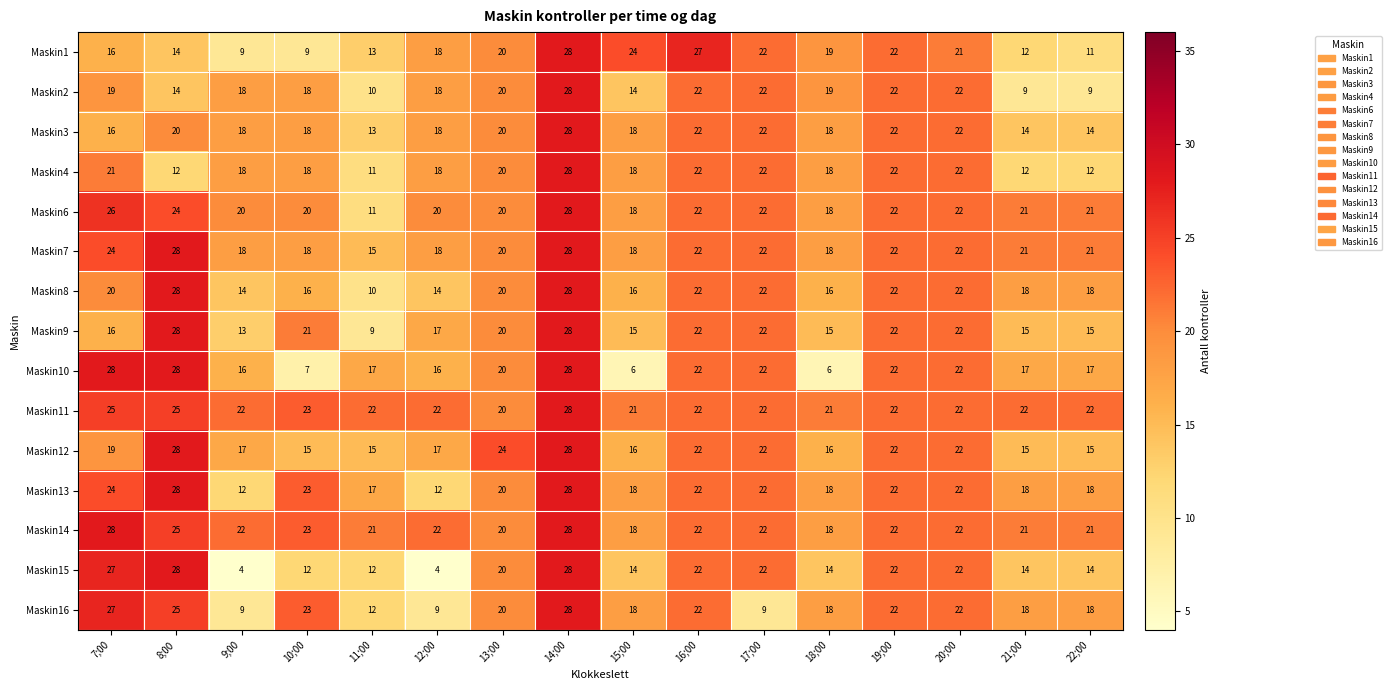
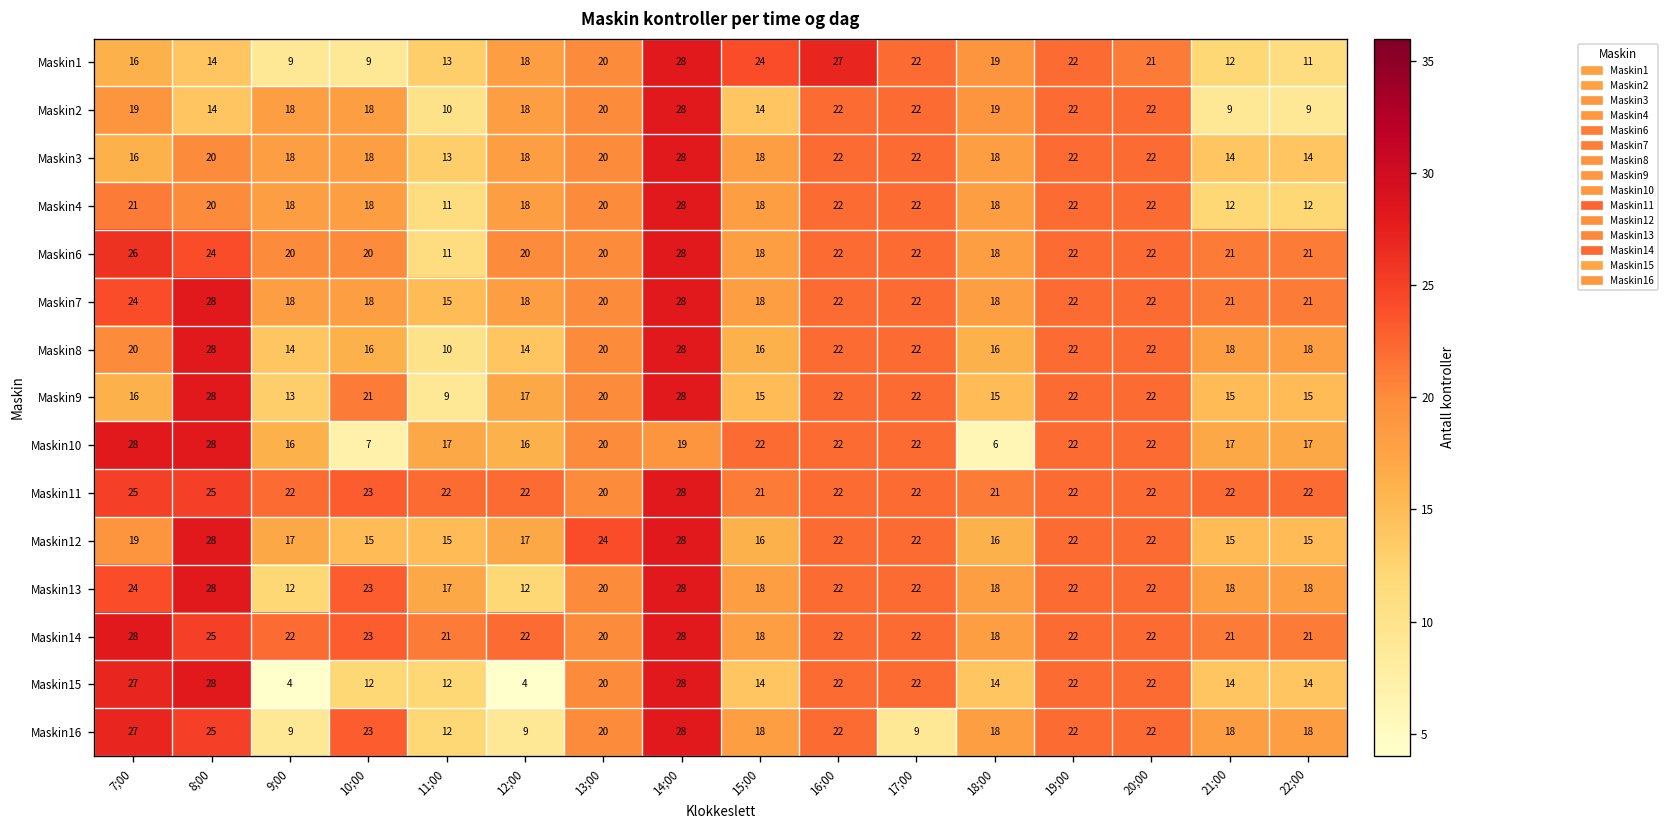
  {
    "Maskin4": {
      "7;00": 21,
-     "8;00": 12,
+     "8;00": 20,
      "9;00": 18,
      "10;00": 18,
      "11;00": 11,
      "12;00": 18,
      "13;00": 20,
      "14;00": 28,
      "15;00": 18,
      "16;00": 22,
      "17;00": 22,
      "18;00": 18,
      "19;00": 22,
      "20;00": 22,
      "21;00": 12,
      "22;00": 12
    },
    "Maskin10": {
      "7;00": 28,
      "8;00": 28,
      "9;00": 16,
      "10;00": 7,
      "11;00": 17,
      "12;00": 16,
      "13;00": 20,
-     "14;00": 28,
-     "15;00": 6,
+     "14;00": 19,
+     "15;00": 22,
      "16;00": 22,
      "17;00": 22,
      "18;00": 6,
      "19;00": 22,
      "20;00": 22,
      "21;00": 17,
      "22;00": 17
    }
  }
